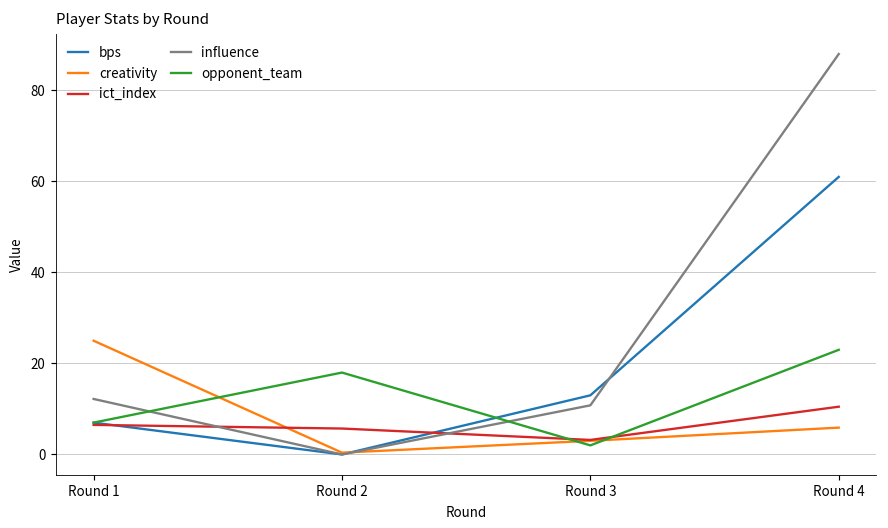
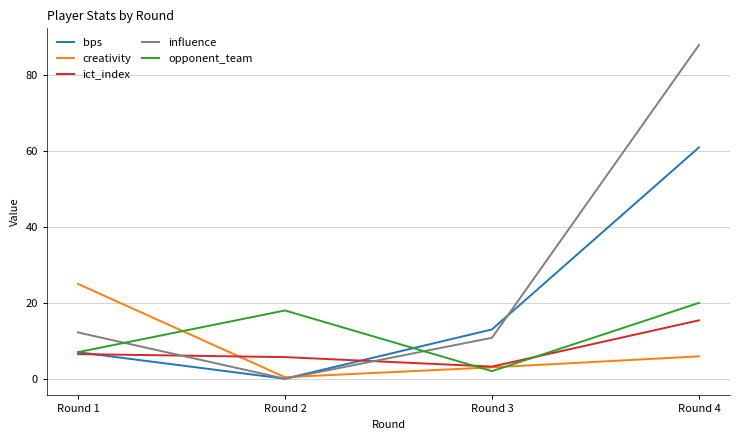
  {
    "bps": {
      "Round 3": 13,
      "Round 4": 61
    },
    "creativity": {
      "Round 1": 25,
      "Round 4": 6
    },
    "ict_index": {
      "Round 2": 6,
-     "Round 4": 11
+     "Round 4": 15
    },
    "influence": {
      "Round 1": 12,
      "Round 3": 11,
      "Round 4": 88
    },
    "opponent_team": {
      "Round 2": 18,
      "Round 3": 2,
-     "Round 4": 23
+     "Round 4": 20
    }
  }
